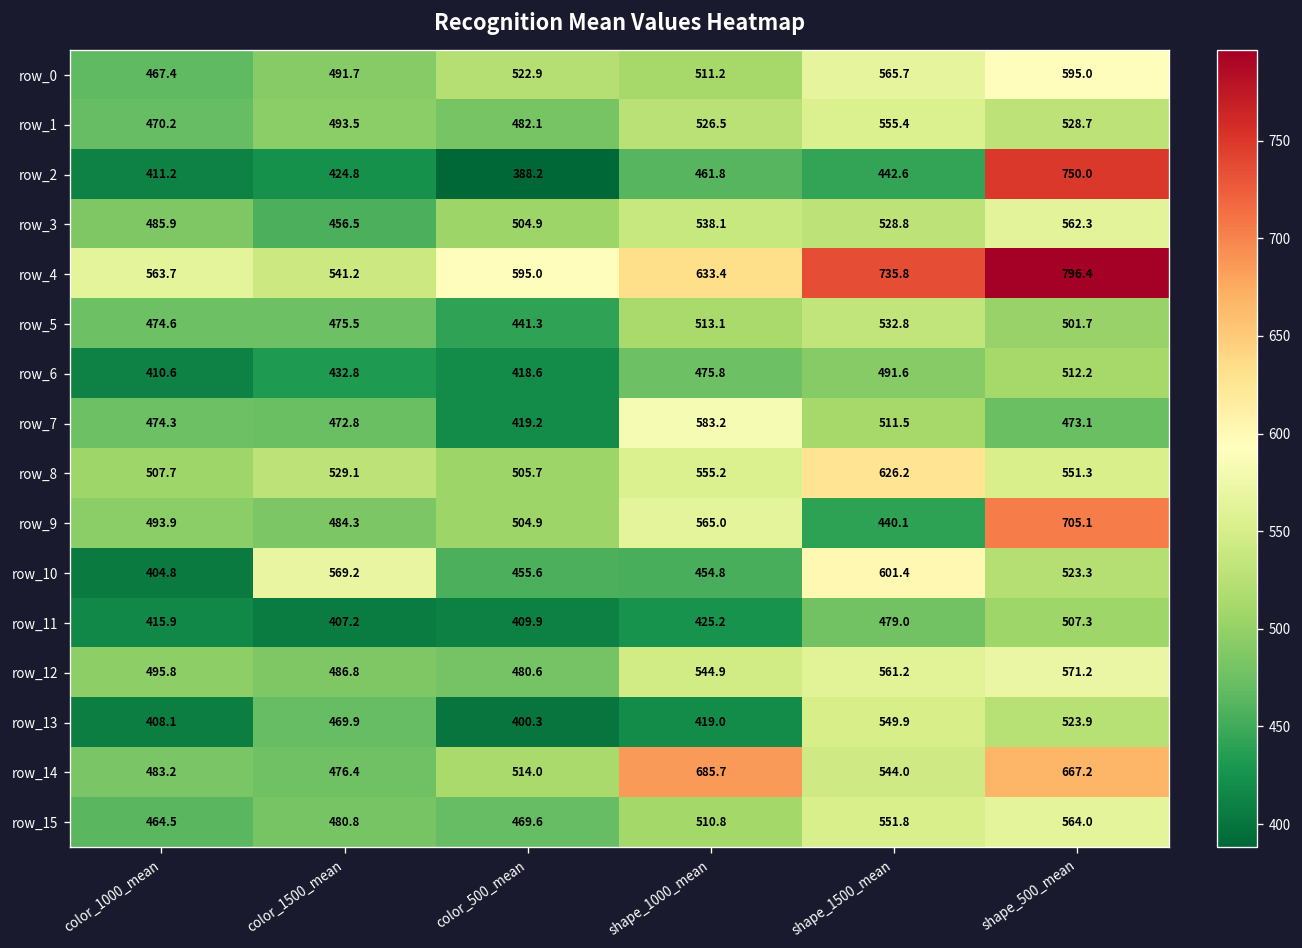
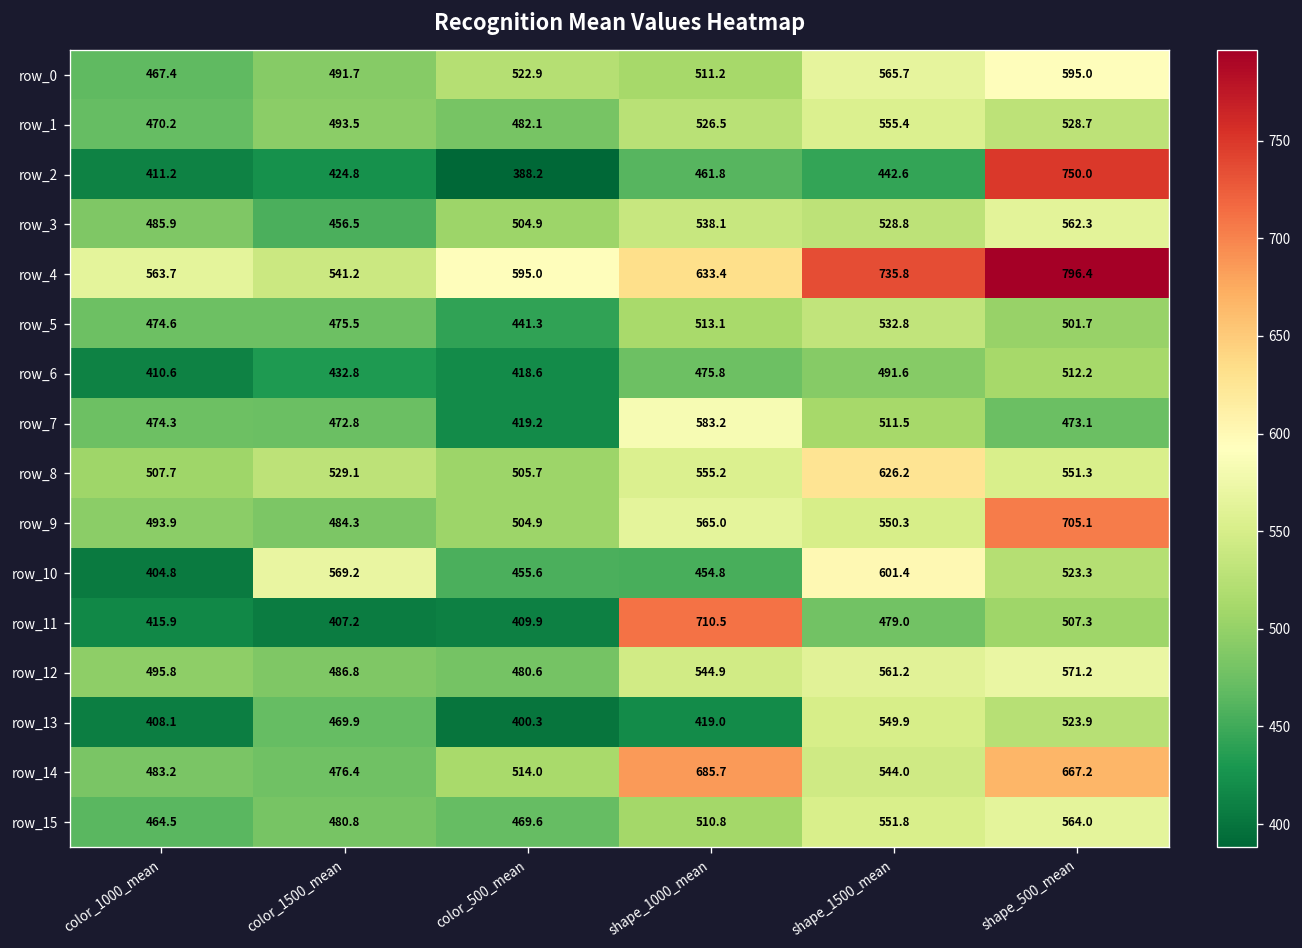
  {
    "row_0": {
      "color_1000_mean": 467.4,
      "color_1500_mean": 491.7,
      "color_500_mean": 522.9,
      "shape_1000_mean": 511.2,
      "shape_1500_mean": 565.7,
      "shape_500_mean": 595.0
    },
    "row_1": {
      "color_1000_mean": 470.2,
      "color_1500_mean": 493.5,
      "color_500_mean": 482.1,
      "shape_1000_mean": 526.5,
      "shape_1500_mean": 555.4,
      "shape_500_mean": 528.7
    },
    "row_2": {
      "color_1000_mean": 411.2,
      "color_1500_mean": 424.8,
      "color_500_mean": 388.2,
      "shape_1000_mean": 461.8,
      "shape_1500_mean": 442.6,
      "shape_500_mean": 750.0
    },
    "row_3": {
      "color_1000_mean": 485.9,
      "color_1500_mean": 456.5,
      "color_500_mean": 504.9,
      "shape_1000_mean": 538.1,
      "shape_1500_mean": 528.8,
      "shape_500_mean": 562.3
    },
    "row_4": {
      "color_1000_mean": 563.7,
      "color_1500_mean": 541.2,
      "color_500_mean": 595.0,
      "shape_1000_mean": 633.4,
      "shape_1500_mean": 735.8,
      "shape_500_mean": 796.4
    },
    "row_5": {
      "color_1000_mean": 474.6,
      "color_1500_mean": 475.5,
      "color_500_mean": 441.3,
      "shape_1000_mean": 513.1,
      "shape_1500_mean": 532.8,
      "shape_500_mean": 501.7
    },
    "row_6": {
      "color_1000_mean": 410.6,
      "color_1500_mean": 432.8,
      "color_500_mean": 418.6,
      "shape_1000_mean": 475.8,
      "shape_1500_mean": 491.6,
      "shape_500_mean": 512.2
    },
    "row_7": {
      "color_1000_mean": 474.3,
      "color_1500_mean": 472.8,
      "color_500_mean": 419.2,
      "shape_1000_mean": 583.2,
      "shape_1500_mean": 511.5,
      "shape_500_mean": 473.1
    },
    "row_8": {
      "color_1000_mean": 507.7,
      "color_1500_mean": 529.1,
      "color_500_mean": 505.7,
      "shape_1000_mean": 555.2,
      "shape_1500_mean": 626.2,
      "shape_500_mean": 551.3
    },
    "row_9": {
      "color_1000_mean": 493.9,
      "color_1500_mean": 484.3,
      "color_500_mean": 504.9,
      "shape_1000_mean": 565.0,
-     "shape_1500_mean": 440.1,
+     "shape_1500_mean": 550.3,
      "shape_500_mean": 705.1
    },
    "row_10": {
      "color_1000_mean": 404.8,
      "color_1500_mean": 569.2,
      "color_500_mean": 455.6,
      "shape_1000_mean": 454.8,
      "shape_1500_mean": 601.4,
      "shape_500_mean": 523.3
    },
    "row_11": {
      "color_1000_mean": 415.9,
      "color_1500_mean": 407.2,
      "color_500_mean": 409.9,
-     "shape_1000_mean": 425.2,
+     "shape_1000_mean": 710.5,
      "shape_1500_mean": 479.0,
      "shape_500_mean": 507.3
    },
    "row_12": {
      "color_1000_mean": 495.8,
      "color_1500_mean": 486.8,
      "color_500_mean": 480.6,
      "shape_1000_mean": 544.9,
      "shape_1500_mean": 561.2,
      "shape_500_mean": 571.2
    },
    "row_13": {
      "color_1000_mean": 408.1,
      "color_1500_mean": 469.9,
      "color_500_mean": 400.3,
      "shape_1000_mean": 419.0,
      "shape_1500_mean": 549.9,
      "shape_500_mean": 523.9
    },
    "row_14": {
      "color_1000_mean": 483.2,
      "color_1500_mean": 476.4,
      "color_500_mean": 514.0,
      "shape_1000_mean": 685.7,
      "shape_1500_mean": 544.0,
      "shape_500_mean": 667.2
    },
    "row_15": {
      "color_1000_mean": 464.5,
      "color_1500_mean": 480.8,
      "color_500_mean": 469.6,
      "shape_1000_mean": 510.8,
      "shape_1500_mean": 551.8,
      "shape_500_mean": 564.0
    }
  }
